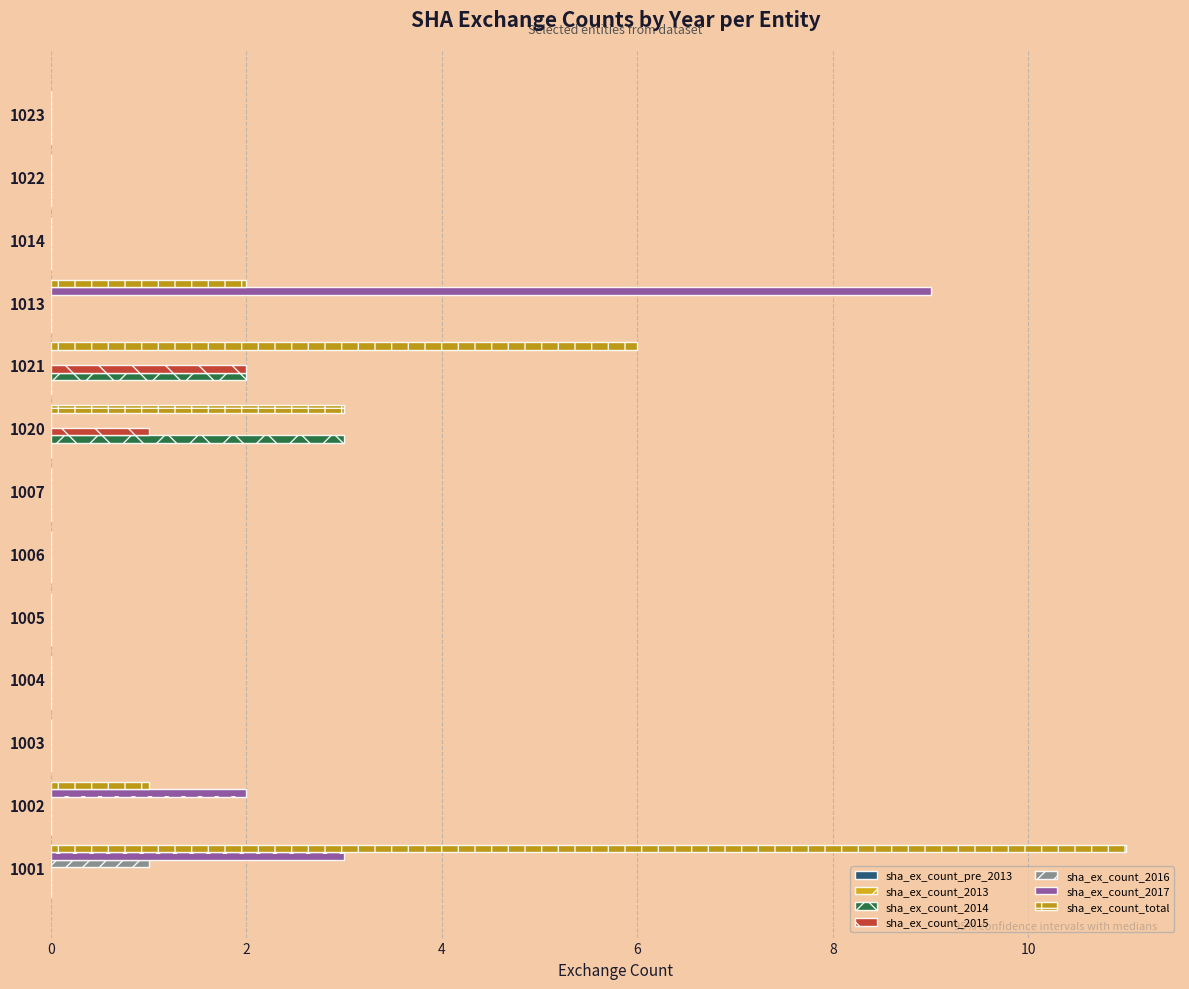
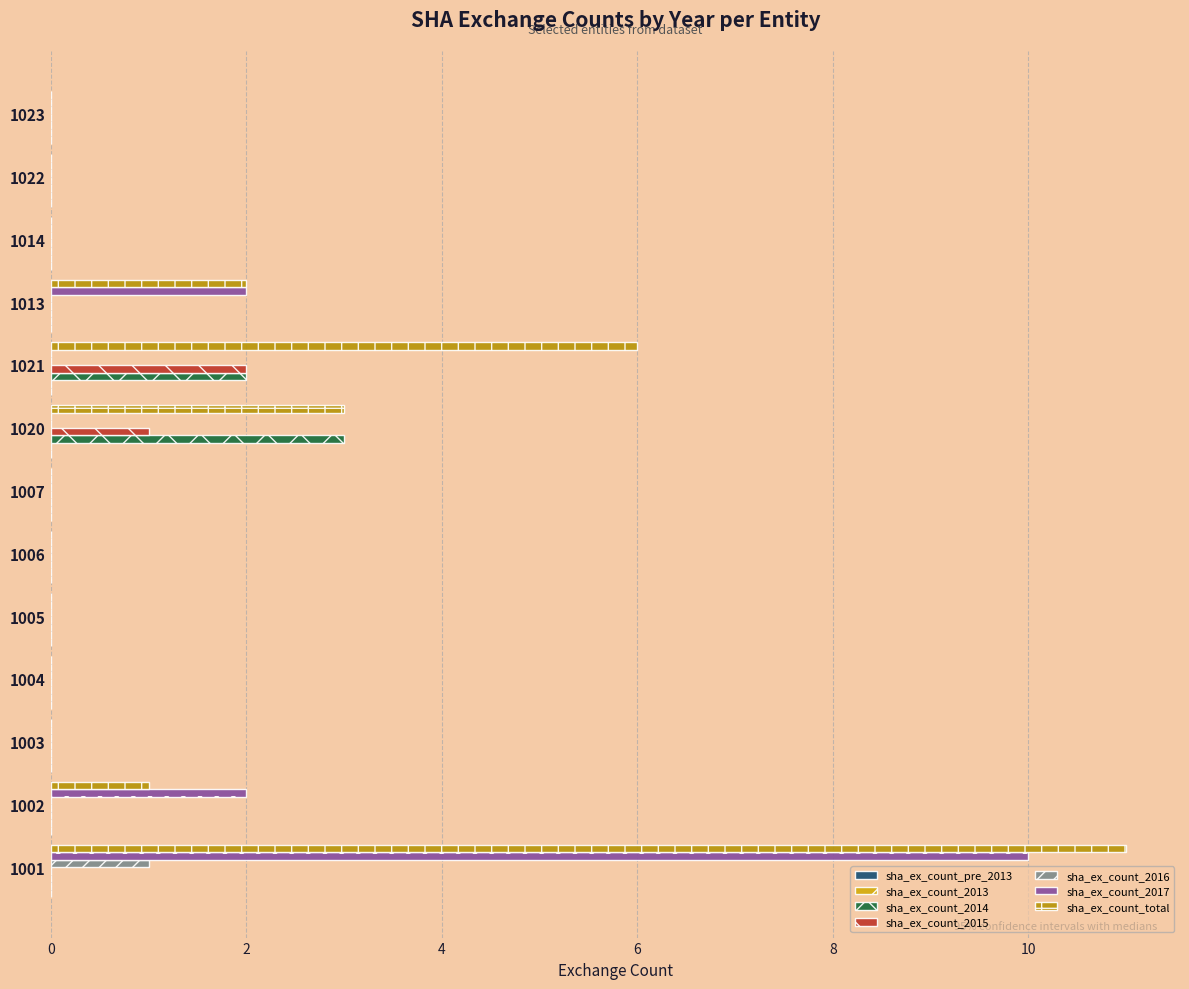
  {
    "sha_ex_count_pre_2013": {
      "1023": 0,
      "1022": 0,
      "1014": 0,
      "1013": 0,
      "1021": 0,
      "1020": 0,
      "1007": 0,
      "1006": 0,
      "1005": 0,
      "1004": 0,
      "1003": 0,
      "1002": 0,
      "1001": 0
    },
    "sha_ex_count_2014": {
      "1023": 0,
      "1022": 0,
      "1014": 0,
      "1013": 0,
      "1021": 2,
      "1020": 3,
      "1007": 0,
      "1006": 0,
      "1005": 0,
      "1004": 0,
      "1003": 0,
      "1002": 0,
      "1001": 0
    },
    "sha_ex_count_2015": {
      "1023": 0,
      "1022": 0,
      "1014": 0,
      "1013": 0,
      "1021": 2,
      "1020": 1,
      "1007": 0,
      "1006": 0,
      "1005": 0,
      "1004": 0,
      "1003": 0,
      "1002": 0,
      "1001": 0
    },
    "sha_ex_count_2016": {
      "1023": 0,
      "1022": 0,
      "1014": 0,
      "1013": 0,
      "1021": 0,
      "1020": 0,
      "1007": 0,
      "1006": 0,
      "1005": 0,
      "1004": 0,
      "1003": 0,
      "1002": 0,
      "1001": 1
    },
    "sha_ex_count_2017": {
      "1023": 0,
      "1022": 0,
      "1014": 0,
-     "1013": 9,
+     "1013": 2,
      "1021": 0,
      "1020": 0,
      "1007": 0,
      "1006": 0,
      "1005": 0,
      "1004": 0,
      "1003": 0,
      "1002": 2,
-     "1001": 3
+     "1001": 10
    }
  }
